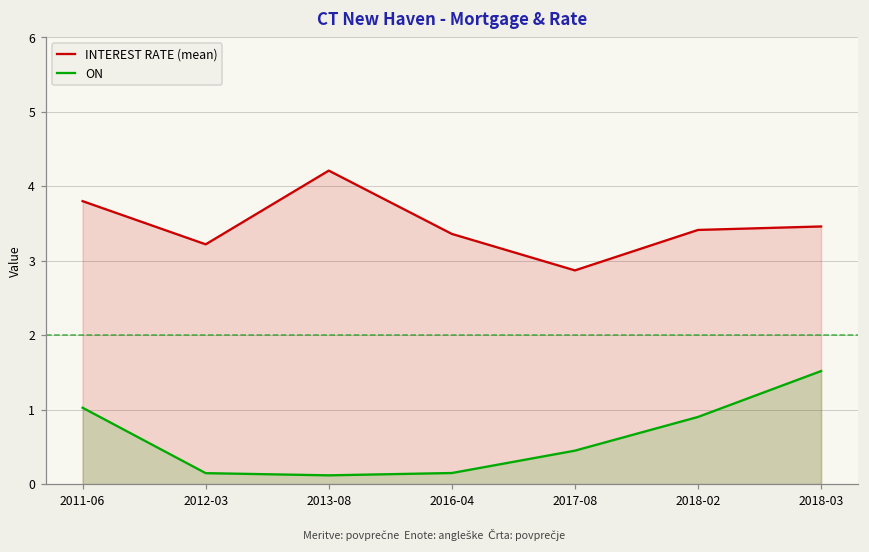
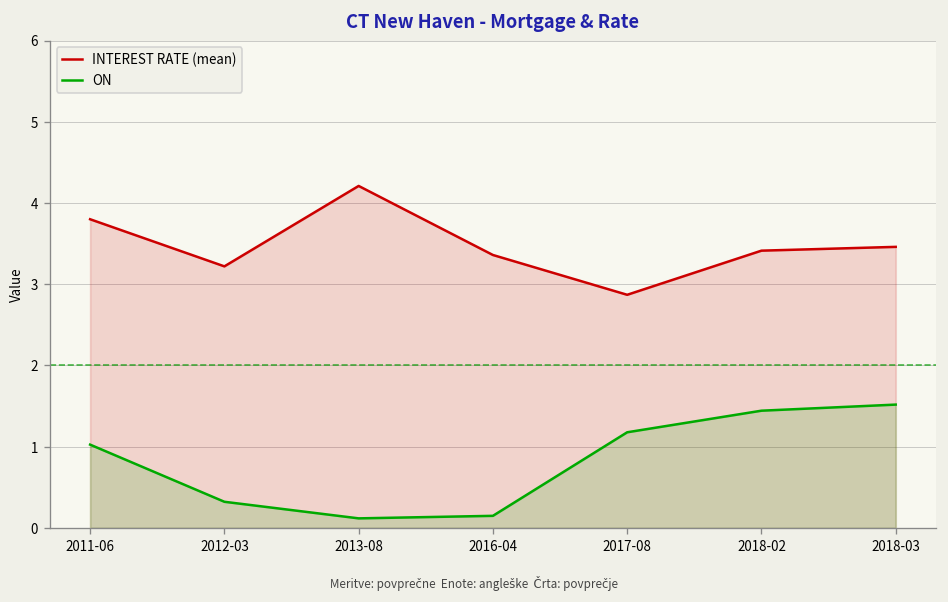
  {
    "INTEREST RATE (mean)": {
      "2011-06": 3.8,
      "2012-03": 3.2,
      "2013-08": 4.2,
      "2016-04": 3.4,
      "2017-08": 2.9,
      "2018-02": 3.4,
      "2018-03": 3.5
    },
    "ON": {
      "2011-06": 1.0,
-     "2012-03": 0.1,
+     "2012-03": 0.3,
      "2013-08": 0.1,
      "2016-04": 0.1,
-     "2017-08": 0.4,
-     "2018-02": 0.9,
+     "2017-08": 1.2,
+     "2018-02": 1.4,
      "2018-03": 1.5
    }
  }
